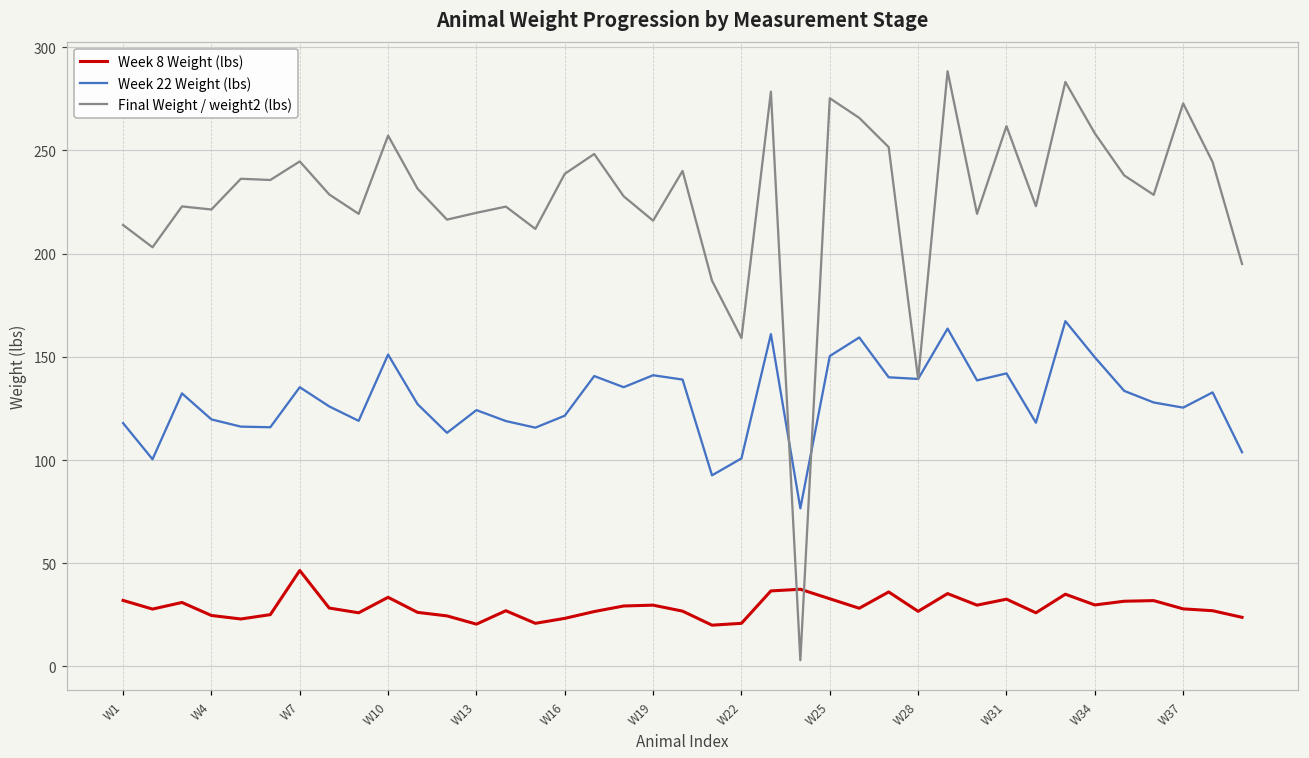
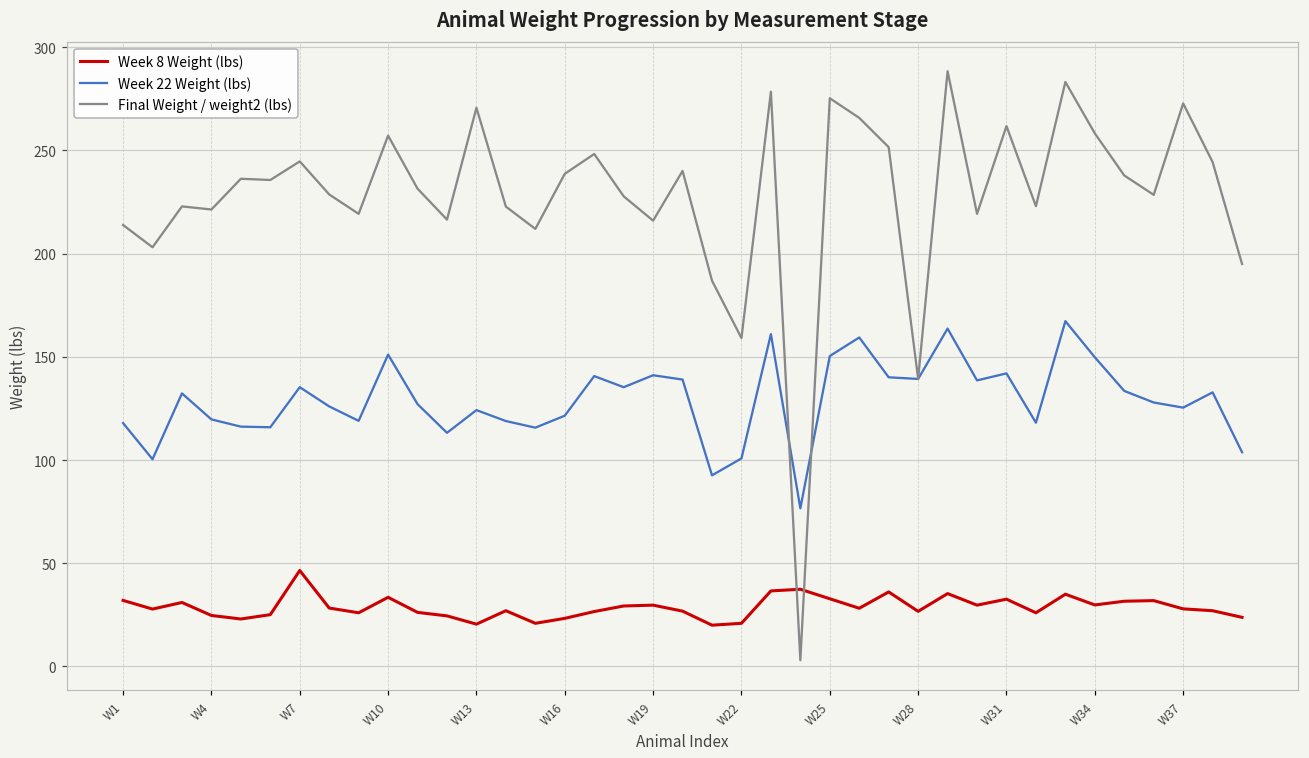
  {
    "Week 8 Weight (lbs)": {
      "W1": 32,
      "W4": 25,
      "W7": 47,
      "W10": 34,
      "W13": 21,
      "W16": 23,
      "W19": 30,
      "W22": 21,
      "W25": 33,
      "W28": 27,
      "W31": 33,
      "W34": 30,
      "W37": 28
    },
    "Week 22 Weight (lbs)": {
      "W1": 118,
      "W4": 120,
      "W7": 135,
      "W10": 151,
      "W13": 124,
      "W16": 122,
      "W19": 141,
      "W22": 101,
      "W25": 150,
      "W31": 142,
      "W34": 150,
      "W37": 125
    },
    "Final Weight / weight2 (lbs)": {
      "W1": 214,
      "W4": 221,
      "W7": 245,
      "W10": 257,
-     "W13": 220,
+     "W13": 271,
      "W16": 239,
      "W19": 216,
      "W22": 159,
      "W25": 275,
      "W31": 262,
      "W34": 258,
      "W37": 273
    }
  }
